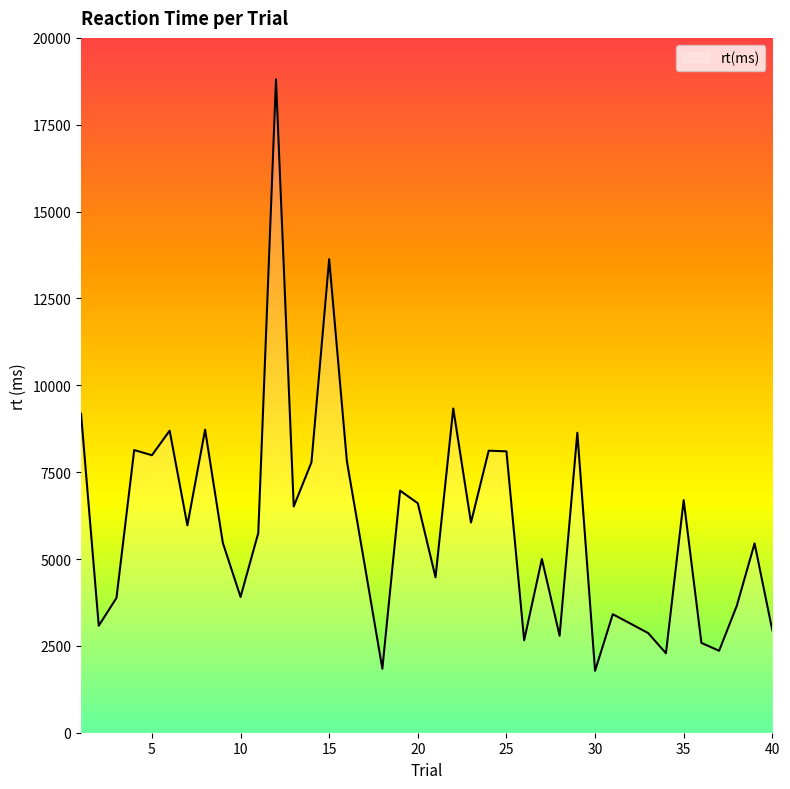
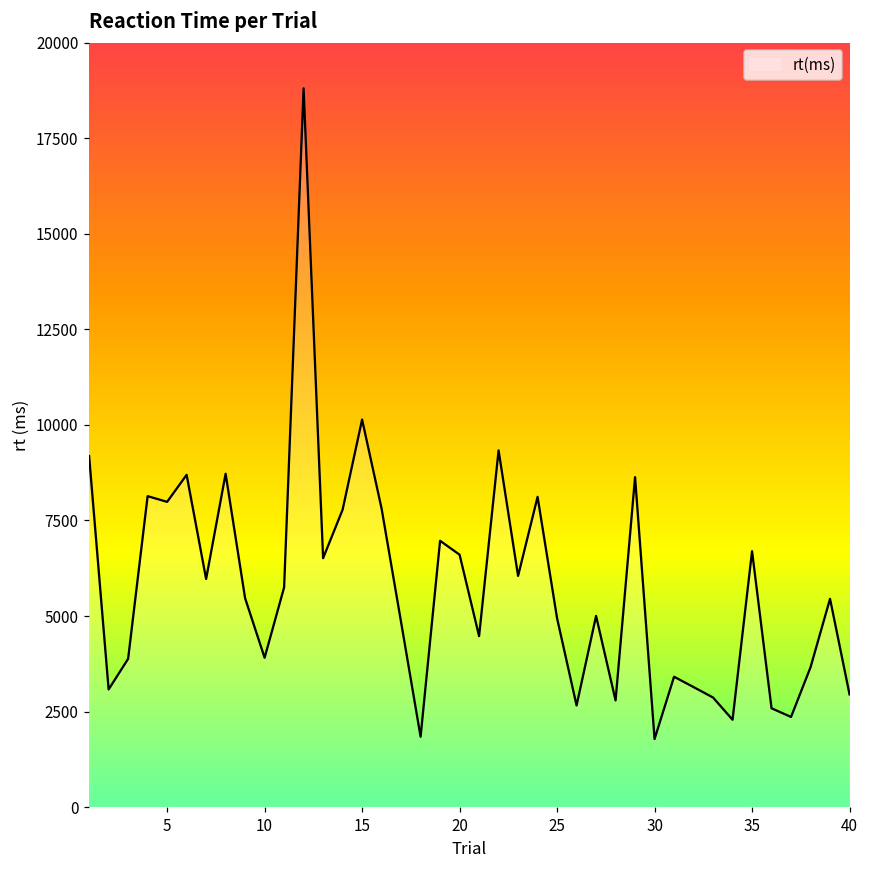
  {
    "5": 8000,
    "10": 3900,
-   "15": 13600,
+   "15": 10100,
    "20": 6600,
-   "25": 8100,
+   "25": 4900,
    "30": 1800,
    "35": 6700,
    "40": 2900
  }
